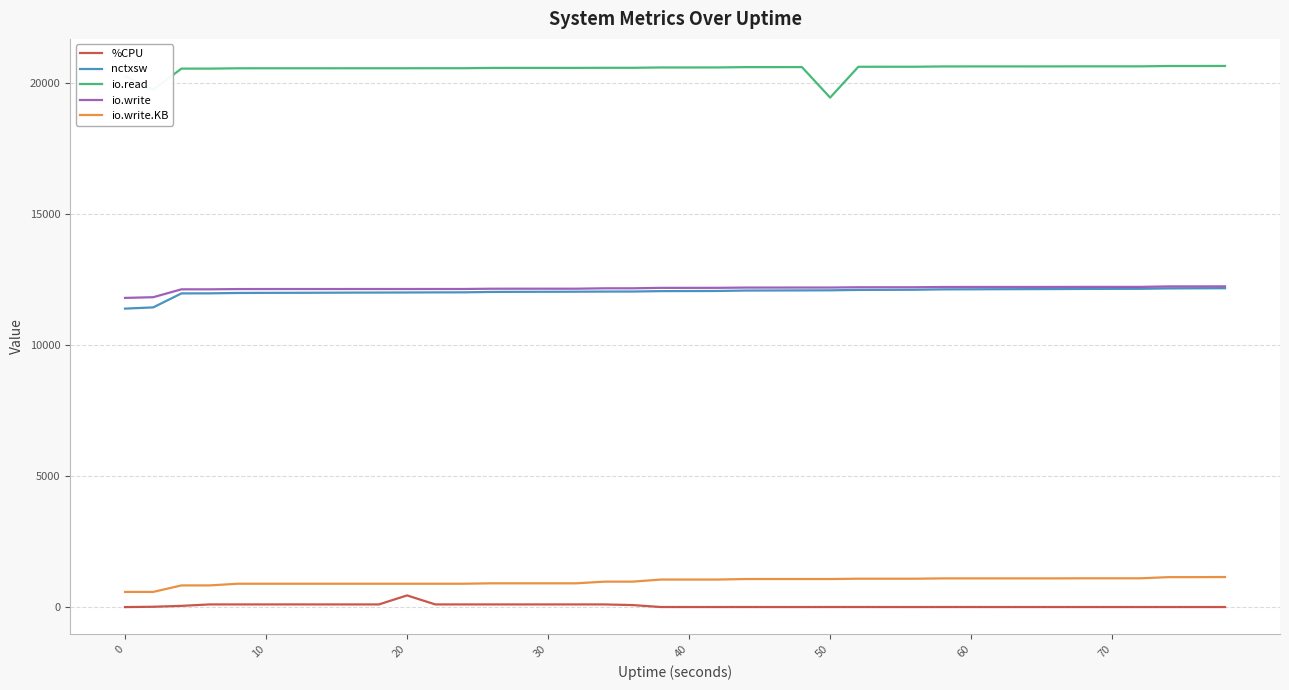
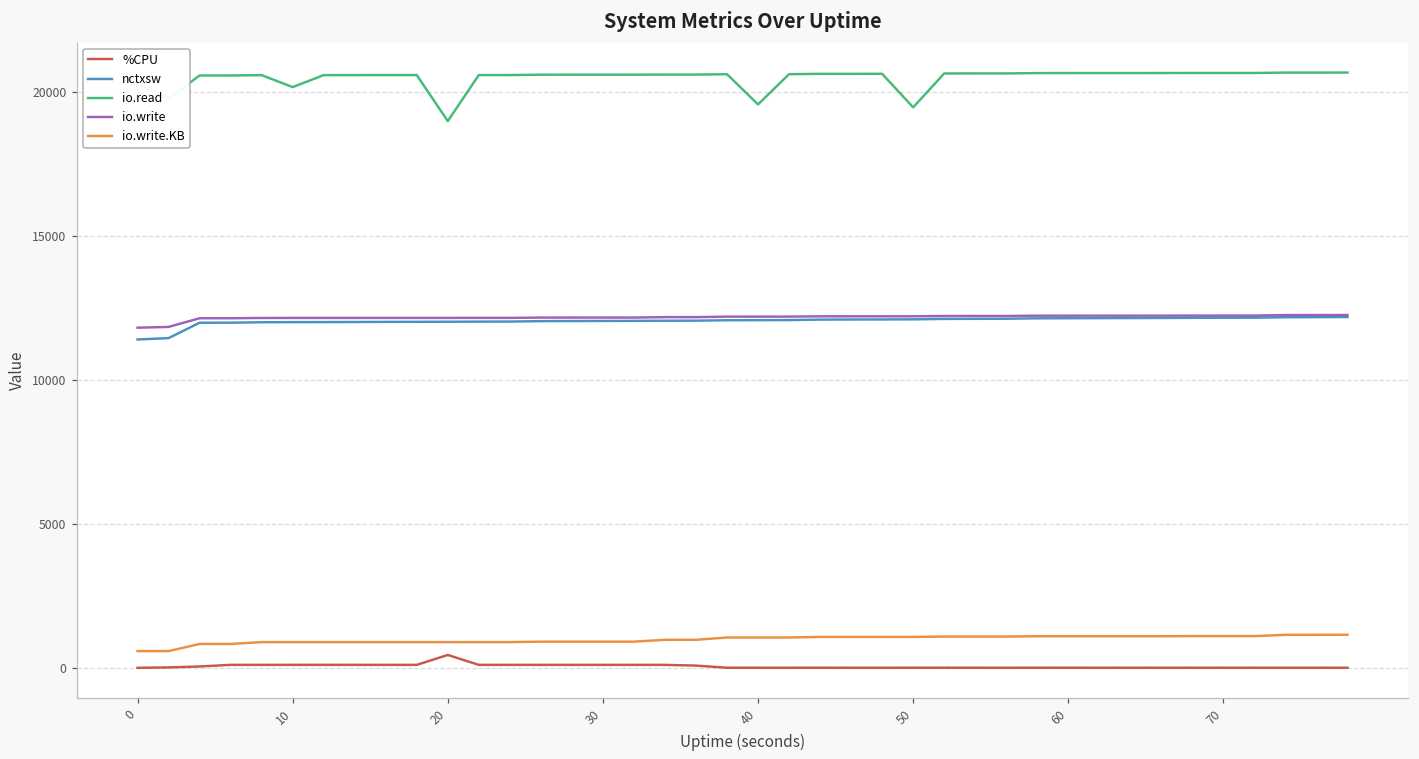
  {
    "%CPU": {
      "0": 0,
      "10": 100,
      "20": 400,
      "30": 100,
      "40": 0,
      "50": 0,
      "60": 0,
      "70": 0
    },
    "nctxsw": {
      "0": 11400,
      "10": 12000,
      "20": 12000,
      "30": 12000,
      "40": 12100,
      "50": 12100
    },
    "io.read": {
-     "10": 20600,
-     "20": 20600,
+     "10": 20200,
+     "20": 19000,
      "30": 20600,
-     "40": 20600,
+     "40": 19600,
      "50": 19500,
      "60": 20600,
      "70": 20700
    },
    "io.write": {
      "0": 11800,
      "10": 12100,
      "20": 12100,
      "30": 12200,
      "40": 12200,
      "50": 12200
    },
    "io.write.KB": {
      "0": 600,
      "10": 900,
      "20": 900,
      "30": 900,
      "40": 1100,
      "50": 1100,
      "60": 1100,
      "70": 1100
    }
  }
